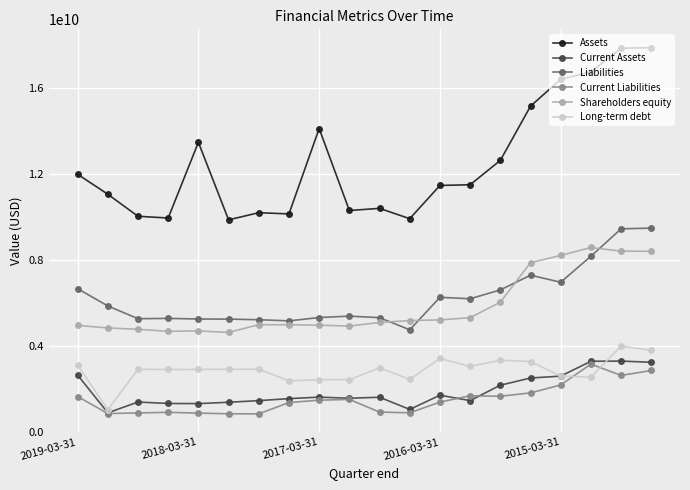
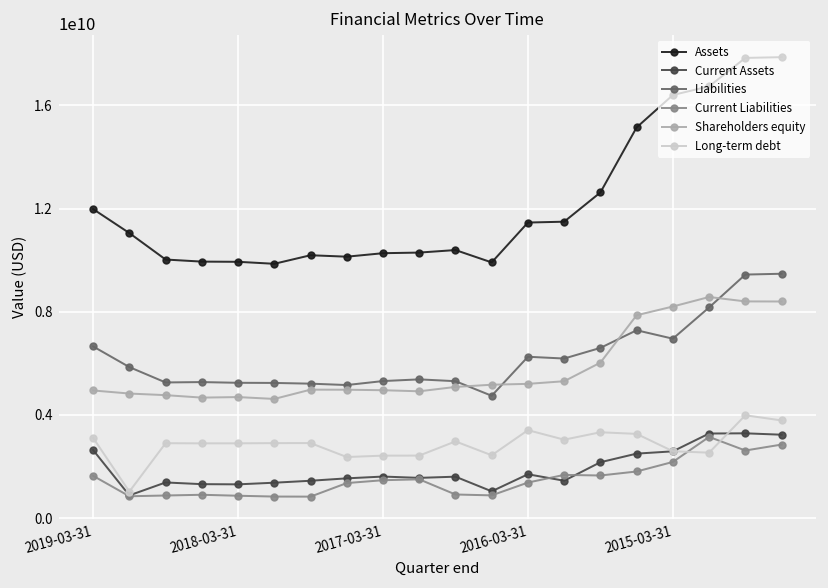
  {
    "Assets": {
      "2019-03-31": 12000000000,
-     "2018-03-31": 13500000000,
-     "2017-03-31": 14100000000,
+     "2018-03-31": 9900000000,
+     "2017-03-31": 10300000000,
      "2016-03-31": 11500000000
    }
  }
